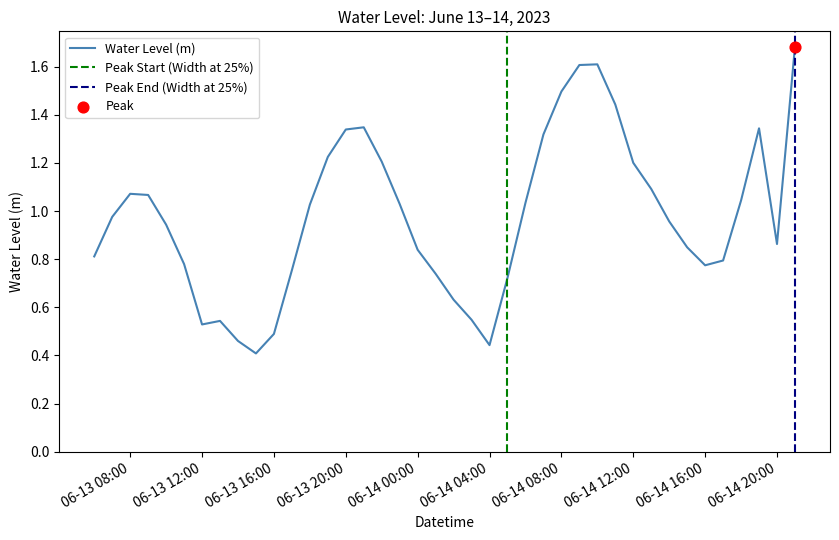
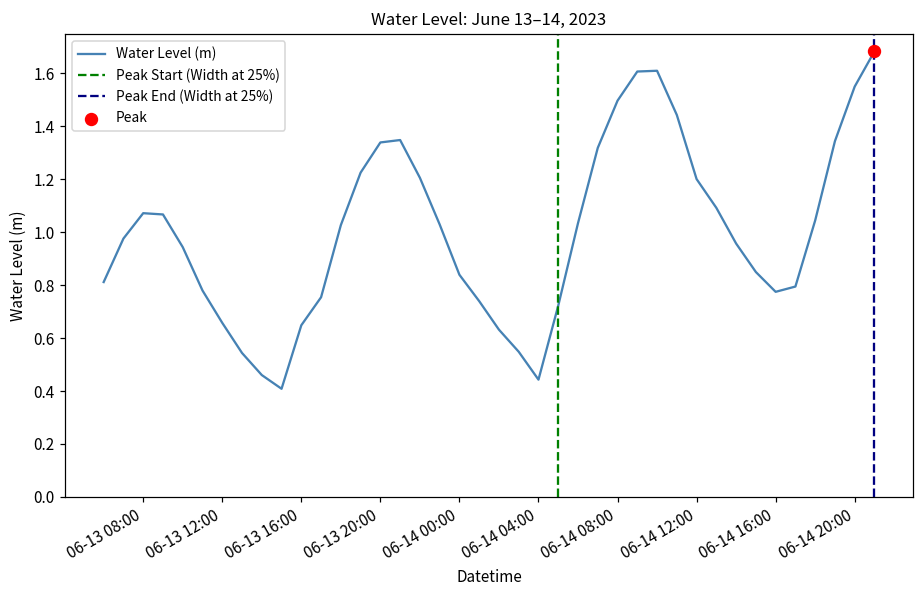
  {
    "Water Level (m)": {
      "06-13 08:00": 1.07,
-     "06-13 12:00": 0.53,
-     "06-13 16:00": 0.49,
+     "06-13 12:00": 0.66,
+     "06-13 16:00": 0.65,
      "06-13 20:00": 1.34,
      "06-14 00:00": 0.84,
      "06-14 04:00": 0.44,
      "06-14 08:00": 1.50,
      "06-14 12:00": 1.20,
      "06-14 16:00": 0.77,
-     "06-14 20:00": 0.86
+     "06-14 20:00": 1.55
    }
  }
